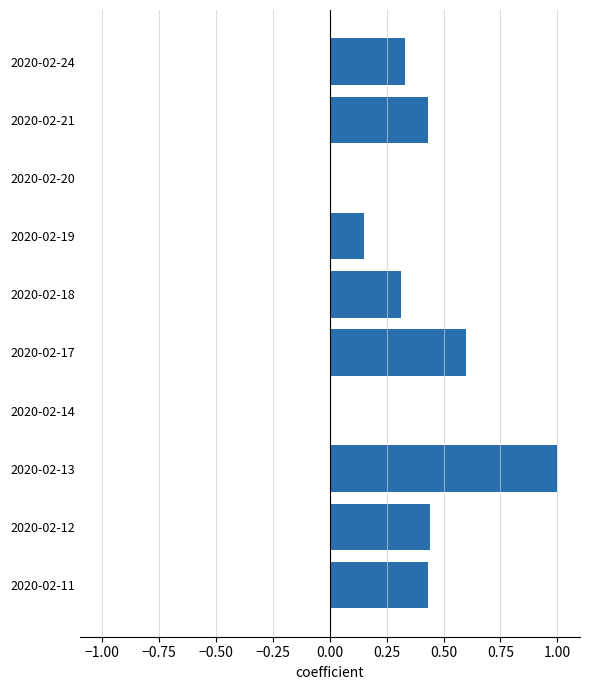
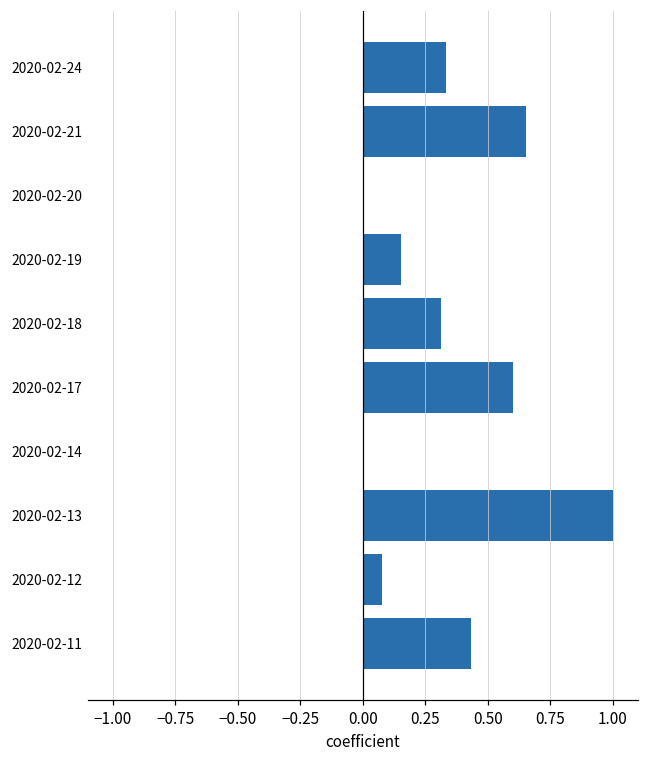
  {
    "2020-02-24": 0.33,
-   "2020-02-21": 0.43,
+   "2020-02-21": 0.65,
    "2020-02-20": 0.00,
    "2020-02-19": 0.15,
    "2020-02-18": 0.31,
    "2020-02-17": 0.60,
    "2020-02-14": 0.00,
    "2020-02-13": 1.00,
-   "2020-02-12": 0.44,
+   "2020-02-12": 0.08,
    "2020-02-11": 0.43
  }
